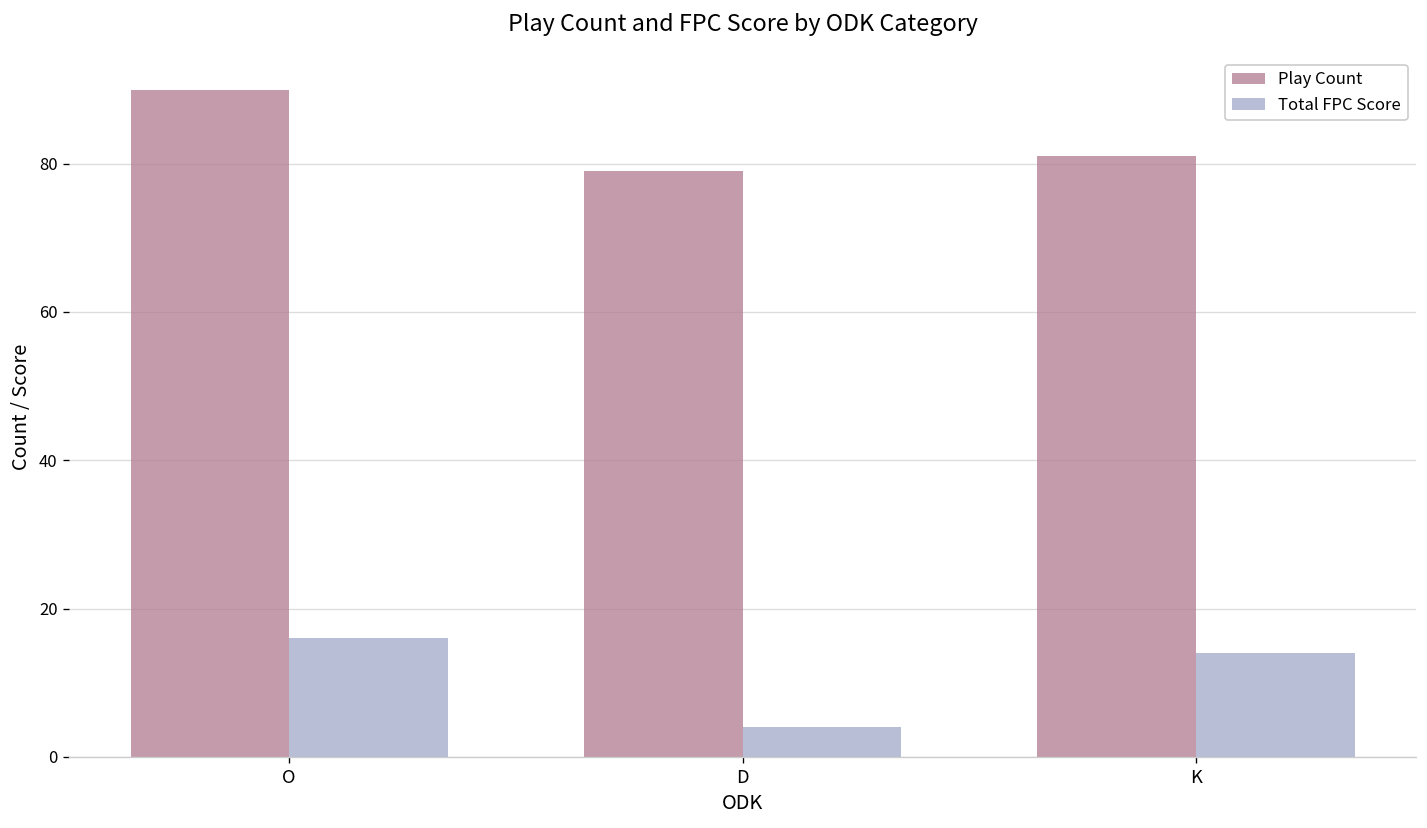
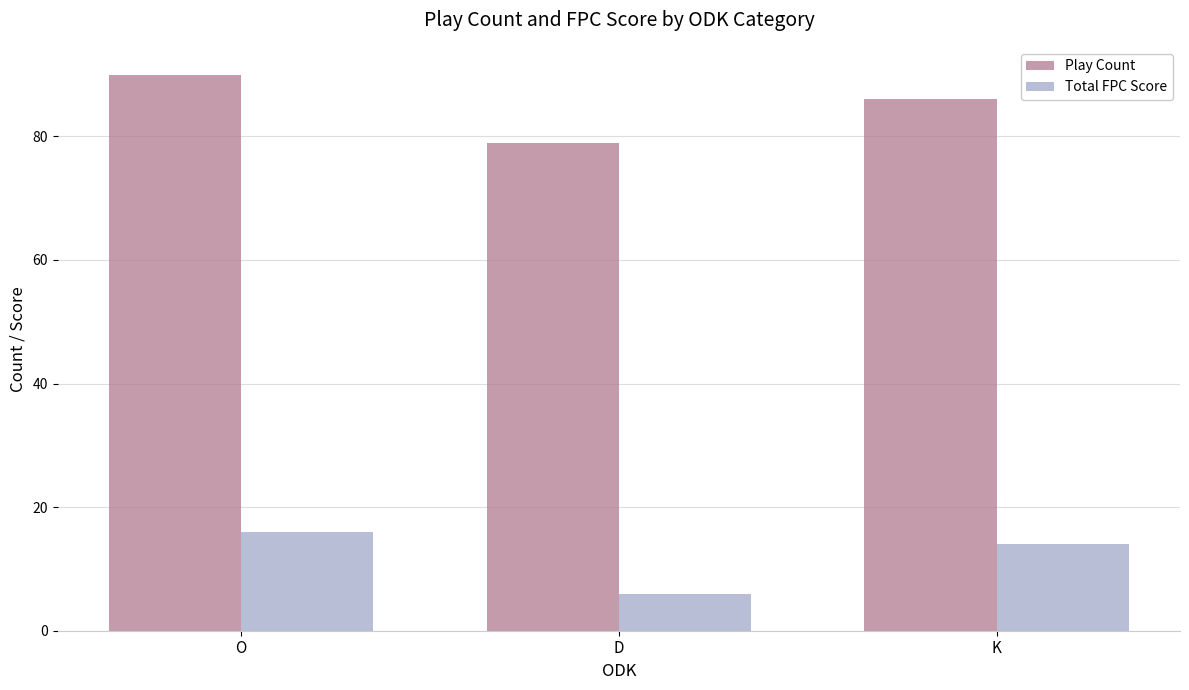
  {
    "Play Count": {
      "O": 90,
      "D": 79,
-     "K": 81
+     "K": 86
    },
    "Total FPC Score": {
      "O": 16,
-     "D": 4,
+     "D": 6,
      "K": 14
    }
  }
